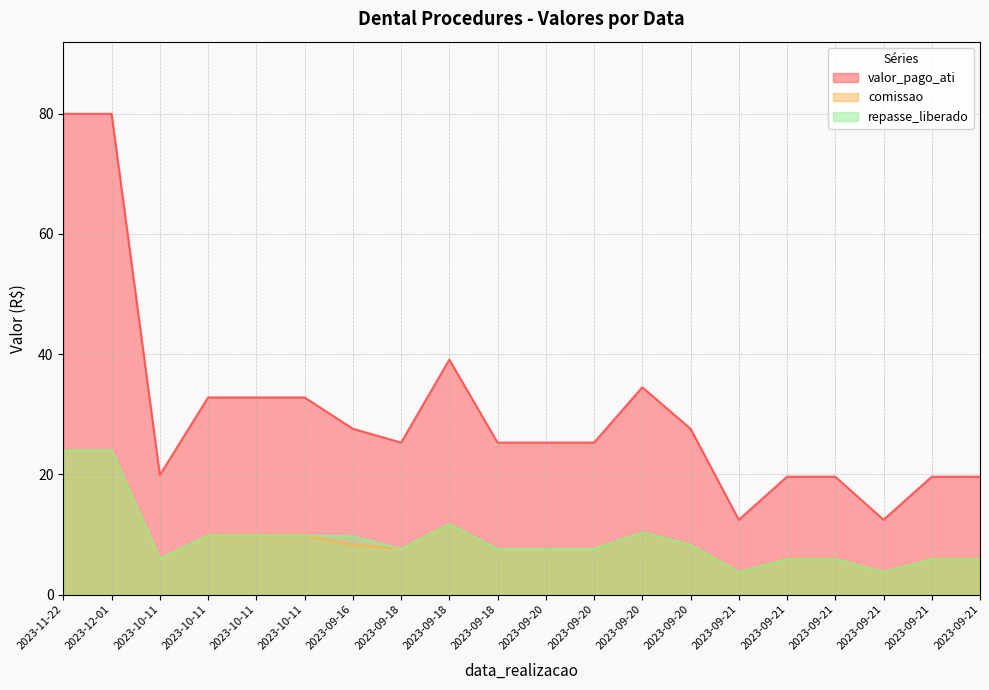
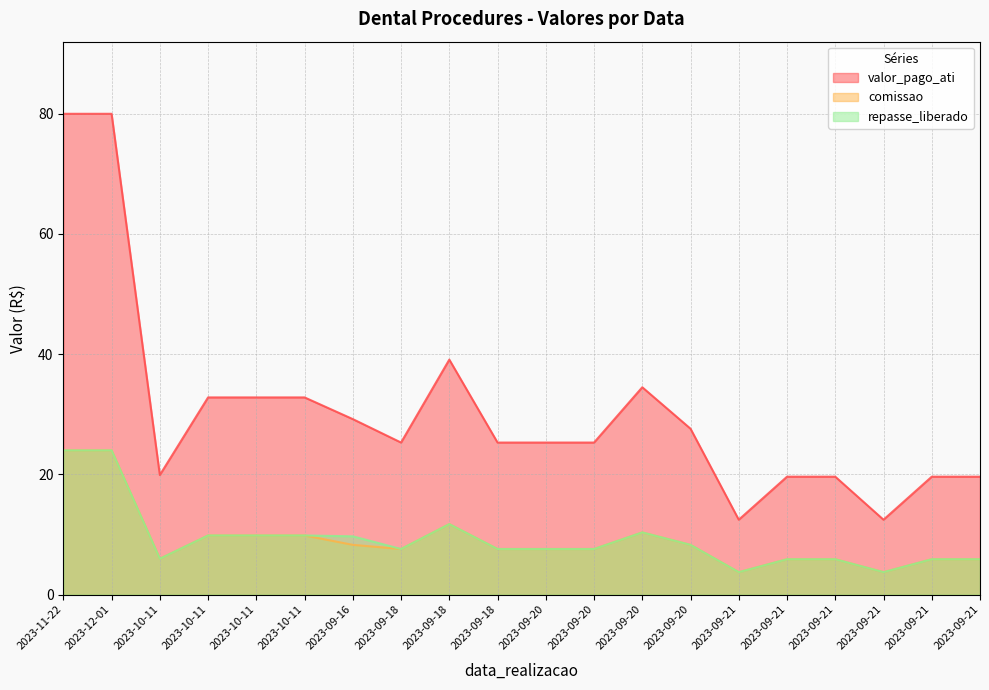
  {
    "valor_pago_ati": {
      "2023-11-22": 80,
      "2023-12-01": 80,
-     "2023-09-16": 28
+     "2023-09-16": 29
    },
    "comissao": {
      "2023-09-16": 8
    },
    "repasse_liberado": {
      "2023-09-16": 10
    }
  }
